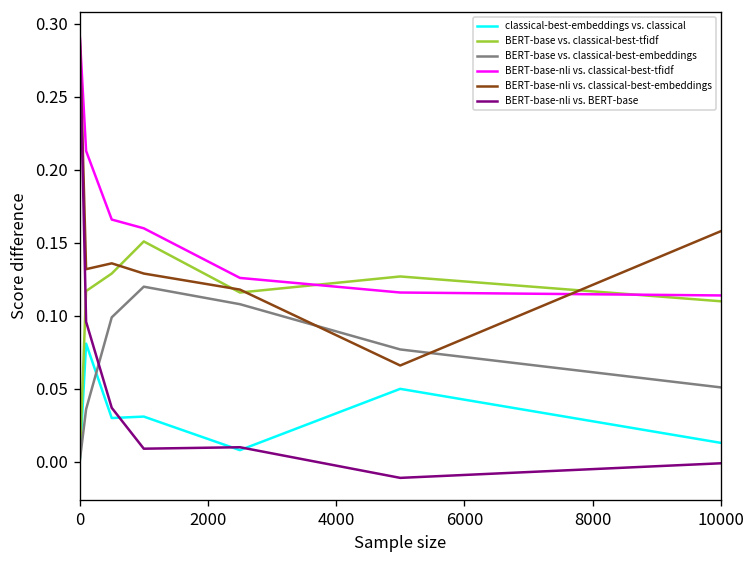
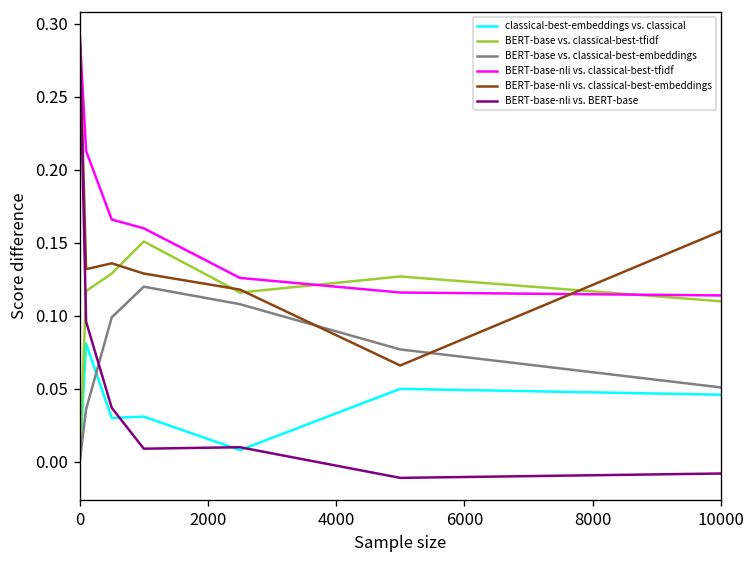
  {
    "classical-best-embeddings vs. classical": {
-     "10000": 0.013
+     "10000": 0.046
    },
    "BERT-base vs. classical-best-tfidf": {
      "10000": 0.110
    },
    "BERT-base vs. classical-best-embeddings": {
      "10000": 0.051
    },
    "BERT-base-nli vs. classical-best-tfidf": {
      "10000": 0.114
    },
    "BERT-base-nli vs. classical-best-embeddings": {
      "10000": 0.158
    },
    "BERT-base-nli vs. BERT-base": {
-     "10000": -0.001
+     "10000": -0.008
    }
  }
